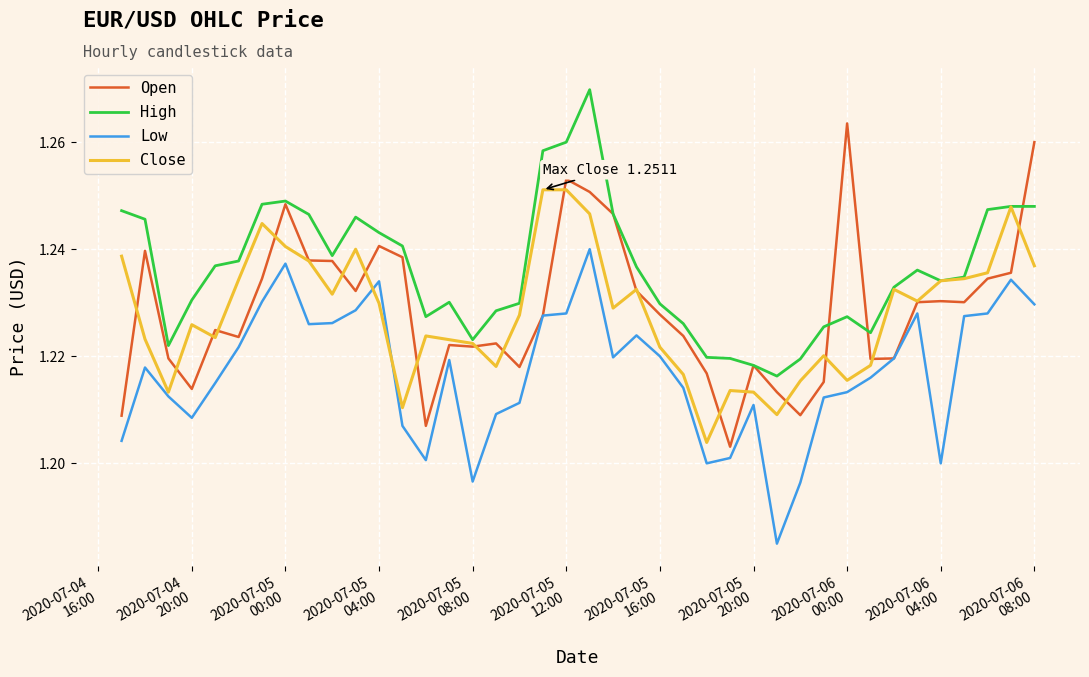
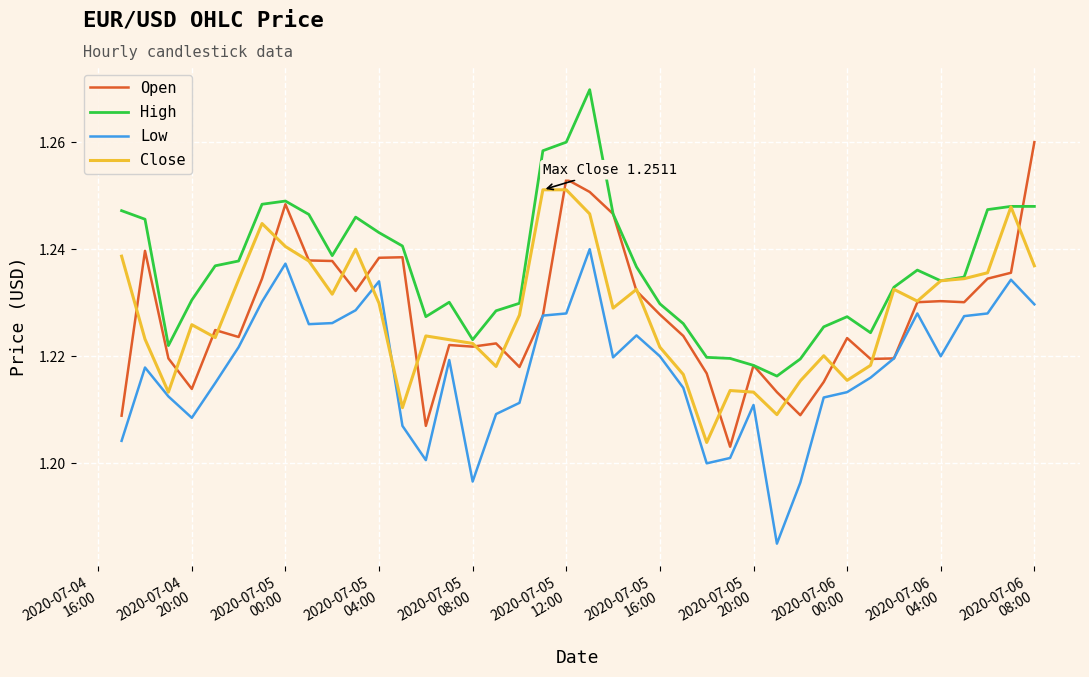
  {
    "Open": {
      "2020-07-04 20:00": 1.214,
      "2020-07-05 00:00": 1.248,
-     "2020-07-05 04:00": 1.241,
+     "2020-07-05 04:00": 1.238,
      "2020-07-05 08:00": 1.222,
      "2020-07-05 16:00": 1.228,
-     "2020-07-06 00:00": 1.264,
+     "2020-07-06 00:00": 1.223,
      "2020-07-06 04:00": 1.230,
      "2020-07-06 08:00": 1.260
    },
    "High": {
      "2020-07-04 20:00": 1.231,
      "2020-07-05 00:00": 1.249,
      "2020-07-05 04:00": 1.243,
      "2020-07-05 08:00": 1.223,
      "2020-07-05 12:00": 1.260,
      "2020-07-05 16:00": 1.230,
      "2020-07-06 00:00": 1.227,
      "2020-07-06 08:00": 1.248
    },
    "Low": {
      "2020-07-04 20:00": 1.209,
      "2020-07-05 00:00": 1.237,
      "2020-07-05 04:00": 1.234,
      "2020-07-05 08:00": 1.197,
      "2020-07-05 12:00": 1.228,
      "2020-07-05 16:00": 1.22,
      "2020-07-05 20:00": 1.211,
      "2020-07-06 00:00": 1.213,
-     "2020-07-06 04:00": 1.20,
+     "2020-07-06 04:00": 1.22,
      "2020-07-06 08:00": 1.23
    },
    "Close": {
      "2020-07-04 20:00": 1.226,
      "2020-07-05 00:00": 1.241,
      "2020-07-05 04:00": 1.230,
      "2020-07-05 08:00": 1.222,
      "2020-07-05 16:00": 1.222,
      "2020-07-05 20:00": 1.213,
      "2020-07-06 00:00": 1.216,
      "2020-07-06 08:00": 1.237
    }
  }
